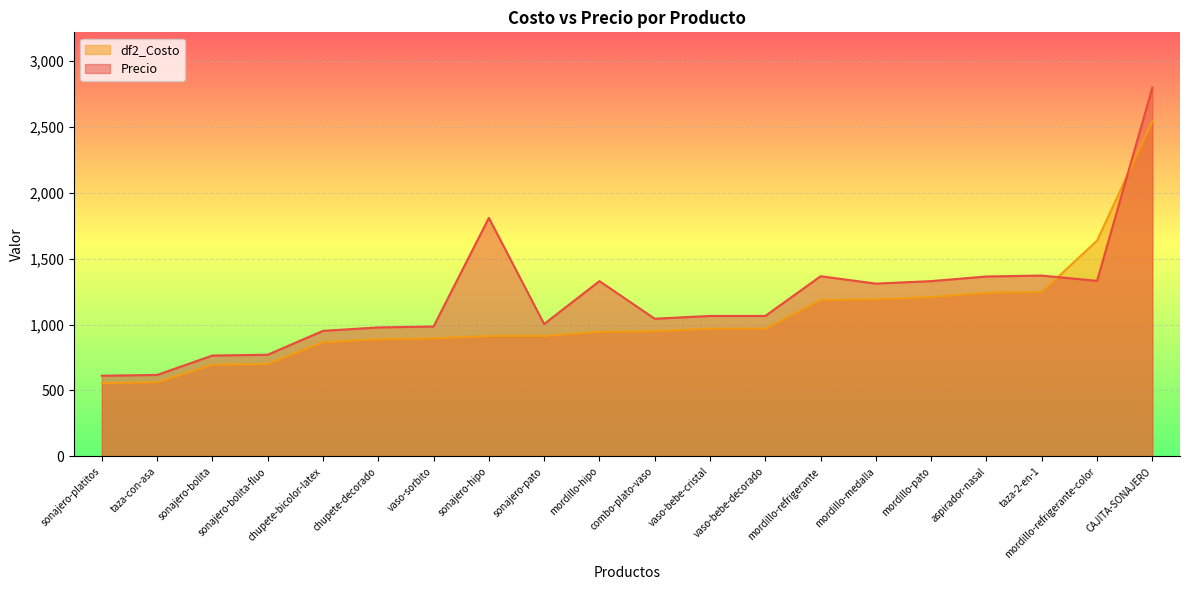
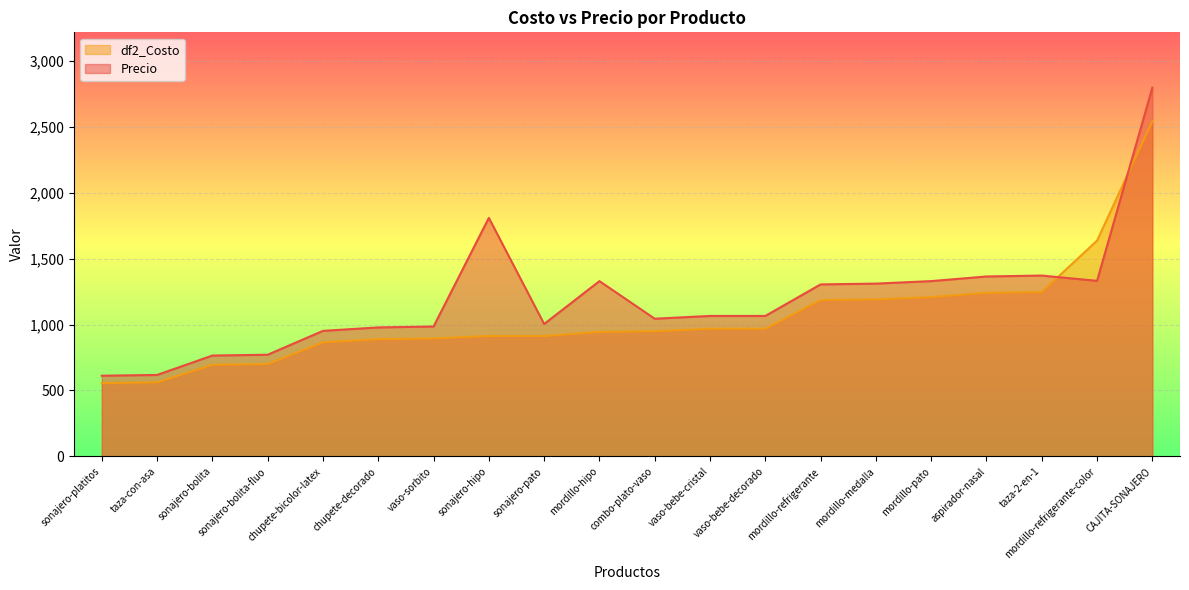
  {
    "df2_Costo": {
      "sonajero-platitos": "560",
      "taza-con-asa": "560",
      "sonajero-bolita": "700",
      "sonajero-bolita-fluo": "700",
      "chupete-bicolor-latex": "870",
      "chupete-decorado": "890",
      "vaso-sorbito": "900",
      "sonajero-hipo": "910",
      "sonajero-pato": "910",
      "mordillo-hipo": "940",
      "combo-plato-vaso": "950",
      "vaso-bebe-cristal": "970",
      "vaso-bebe-decorado": "970",
      "mordillo-refrigerante": "1,190",
      "mordillo-medalla": "1,190",
      "mordillo-pato": "1,210",
      "aspirador-nasal": "1,240",
      "taza-2-en-1": "1,250",
      "mordillo-refrigerante-color": "1,640",
      "CAJITA-SONAJERO": "2,540"
    },
    "Precio": {
      "sonajero-platitos": "610",
      "taza-con-asa": "620",
      "sonajero-bolita": "770",
      "sonajero-bolita-fluo": "770",
      "chupete-bicolor-latex": "950",
      "chupete-decorado": "980",
      "vaso-sorbito": "990",
      "sonajero-hipo": "1,810",
      "sonajero-pato": "1,000",
      "mordillo-hipo": "1,330",
      "combo-plato-vaso": "1,040",
      "vaso-bebe-cristal": "1,070",
      "vaso-bebe-decorado": "1,070",
-     "mordillo-refrigerante": "1,370",
+     "mordillo-refrigerante": "1,300",
      "mordillo-medalla": "1,310",
      "mordillo-pato": "1,330",
      "aspirador-nasal": "1,360",
      "taza-2-en-1": "1,370",
      "mordillo-refrigerante-color": "1,330",
      "CAJITA-SONAJERO": "2,800"
    }
  }
